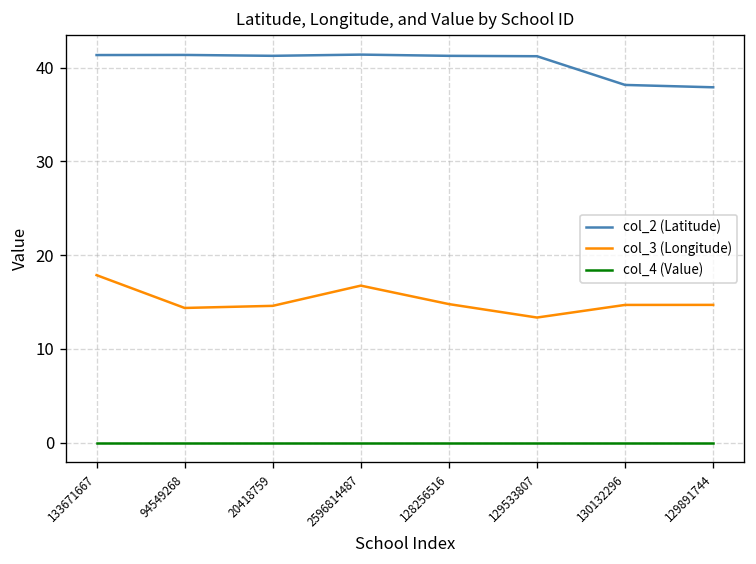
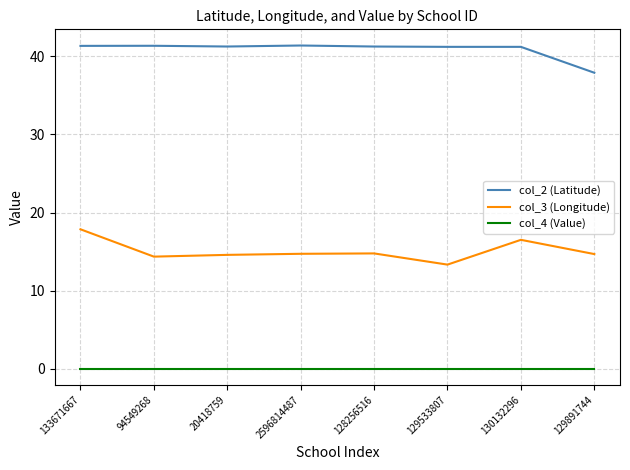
  {
    "col_2 (Latitude)": {
      "133671667": 41,
      "94549268": 41,
      "20418759": 41,
      "2596814487": 41,
      "128256516": 41,
      "129533807": 41,
-     "130132296": 38,
+     "130132296": 41,
      "129891744": 38
    },
    "col_3 (Longitude)": {
      "133671667": 18,
      "94549268": 14,
      "20418759": 15,
-     "2596814487": 17,
+     "2596814487": 15,
      "128256516": 15,
      "129533807": 13,
-     "130132296": 15,
+     "130132296": 17,
      "129891744": 15
    },
    "col_4 (Value)": {
      "133671667": 0,
      "94549268": 0,
      "20418759": 0,
      "2596814487": 0,
      "128256516": 0,
      "129533807": 0,
      "130132296": 0,
      "129891744": 0
    }
  }
